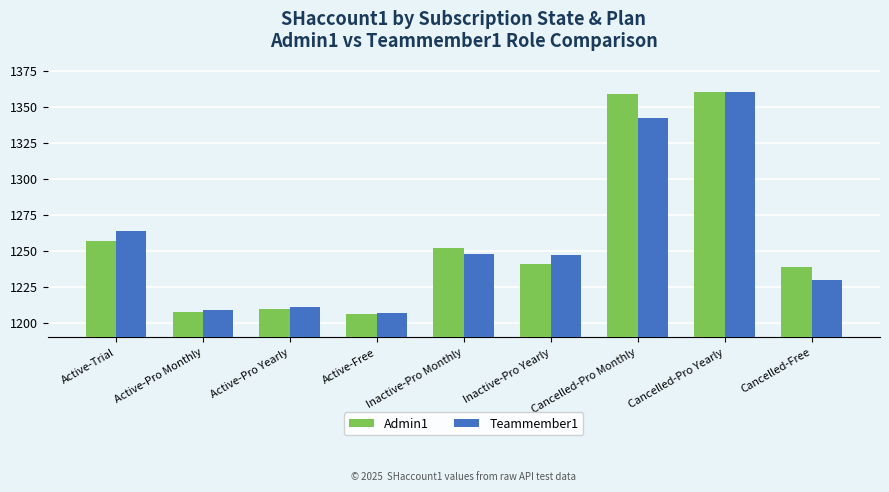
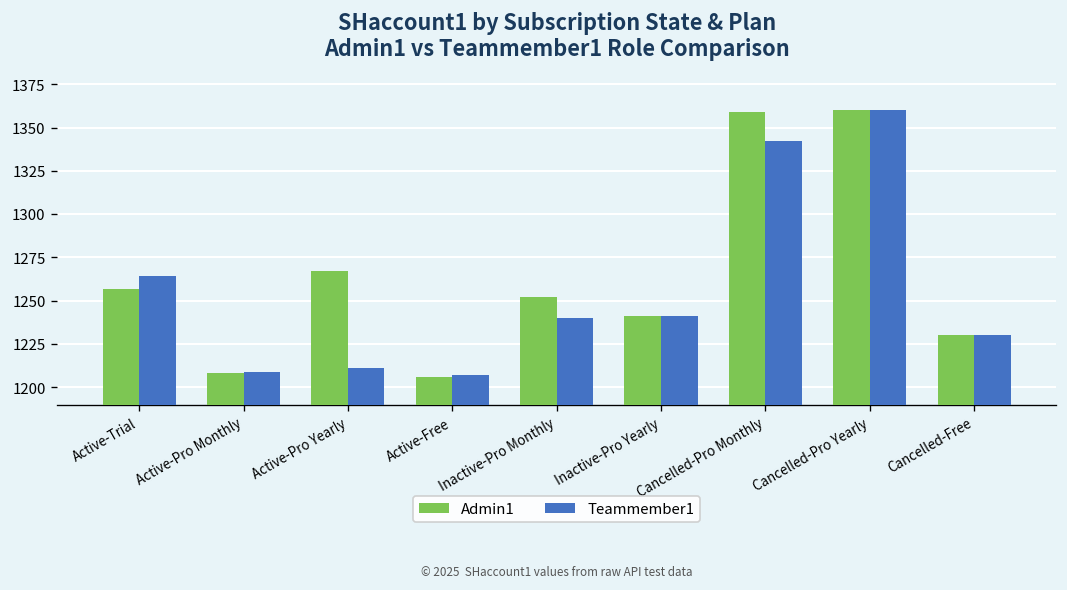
  {
    "Admin1": {
      "Active-Trial": 1257,
      "Active-Pro Monthly": 1208,
-     "Active-Pro Yearly": 1210,
+     "Active-Pro Yearly": 1267,
      "Active-Free": 1206,
      "Inactive-Pro Monthly": 1252,
      "Inactive-Pro Yearly": 1241,
      "Cancelled-Pro Monthly": 1359,
      "Cancelled-Pro Yearly": 1360,
-     "Cancelled-Free": 1239
+     "Cancelled-Free": 1230
    },
    "Teammember1": {
      "Active-Trial": 1264,
      "Active-Pro Monthly": 1209,
      "Active-Pro Yearly": 1211,
      "Active-Free": 1207,
-     "Inactive-Pro Monthly": 1248,
-     "Inactive-Pro Yearly": 1247,
+     "Inactive-Pro Monthly": 1240,
+     "Inactive-Pro Yearly": 1241,
      "Cancelled-Pro Monthly": 1342,
      "Cancelled-Pro Yearly": 1360,
      "Cancelled-Free": 1230
    }
  }
